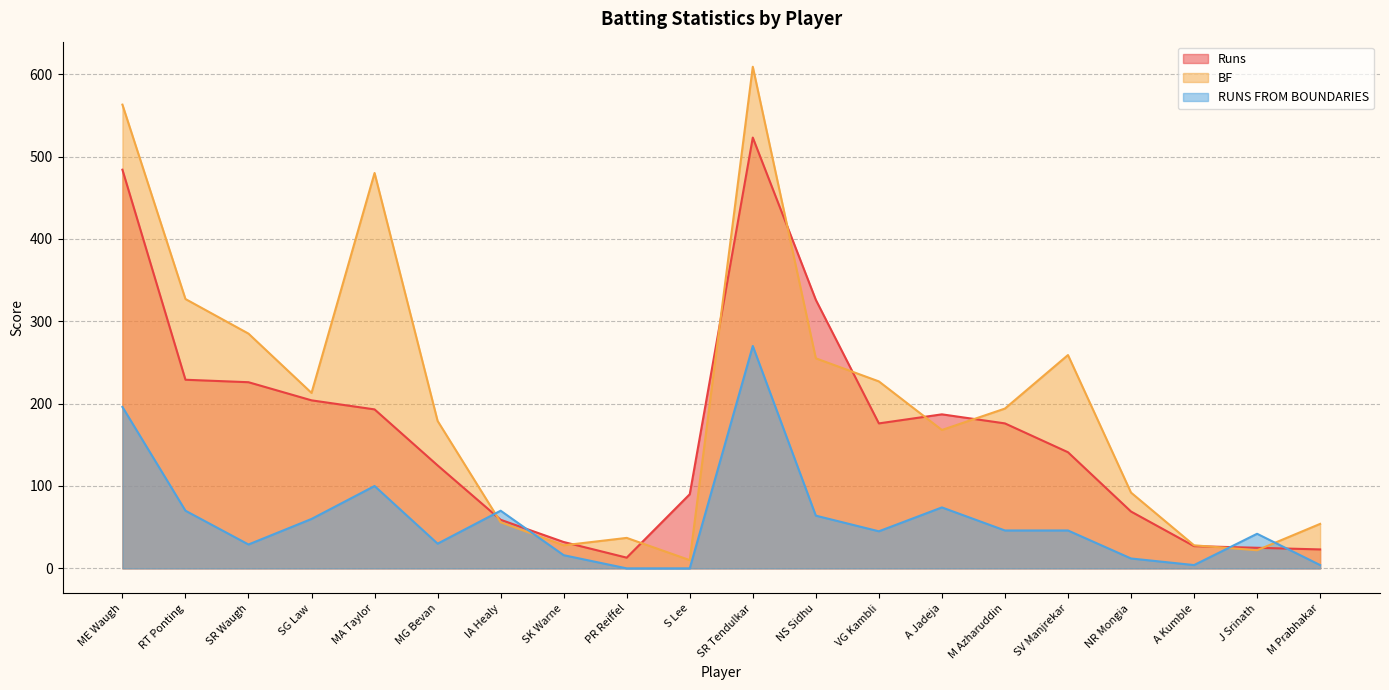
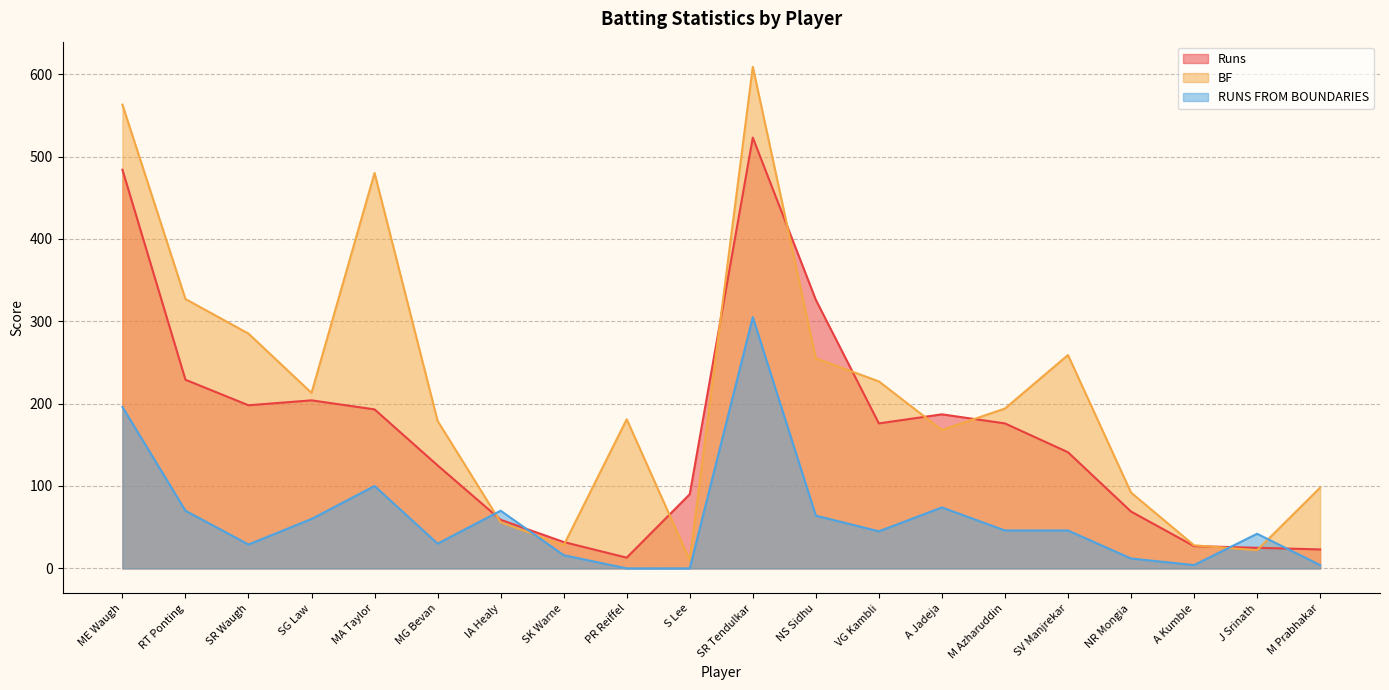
  {
    "Runs": {
      "ME Waugh": 480,
      "RT Ponting": 230,
-     "SR Waugh": 230,
+     "SR Waugh": 200,
      "SG Law": 200,
      "MA Taylor": 190,
      "MG Bevan": 130,
      "SK Warne": 30,
      "PR Reiffel": 10,
      "S Lee": 90,
      "SR Tendulkar": 520,
      "NS Sidhu": 330,
      "VG Kambli": 180,
      "A Jadeja": 190,
      "M Azharuddin": 180,
      "SV Manjrekar": 140,
      "NR Mongia": 70,
      "M Prabhakar": 20
    },
    "BF": {
      "ME Waugh": 560,
      "RT Ponting": 330,
      "SR Waugh": 290,
      "SG Law": 210,
      "MA Taylor": 480,
      "MG Bevan": 180,
      "SK Warne": 30,
-     "PR Reiffel": 40,
+     "PR Reiffel": 180,
      "S Lee": 10,
      "SR Tendulkar": 610,
      "NS Sidhu": 260,
      "VG Kambli": 230,
      "A Jadeja": 170,
      "M Azharuddin": 190,
      "SV Manjrekar": 260,
      "NR Mongia": 90,
-     "M Prabhakar": 50
+     "M Prabhakar": 100
    },
    "RUNS FROM BOUNDARIES": {
      "ME Waugh": 200,
      "RT Ponting": 70,
      "SR Waugh": 30,
      "SG Law": 60,
      "MA Taylor": 100,
      "MG Bevan": 30,
      "IA Healy": 70,
      "SK Warne": 20,
      "PR Reiffel": 0,
      "S Lee": 0,
-     "SR Tendulkar": 270,
+     "SR Tendulkar": 310,
      "NS Sidhu": 60,
      "VG Kambli": 50,
      "A Jadeja": 70,
      "M Azharuddin": 50,
      "SV Manjrekar": 50,
      "NR Mongia": 10,
      "A Kumble": 0,
      "J Srinath": 40,
      "M Prabhakar": 0
    }
  }
